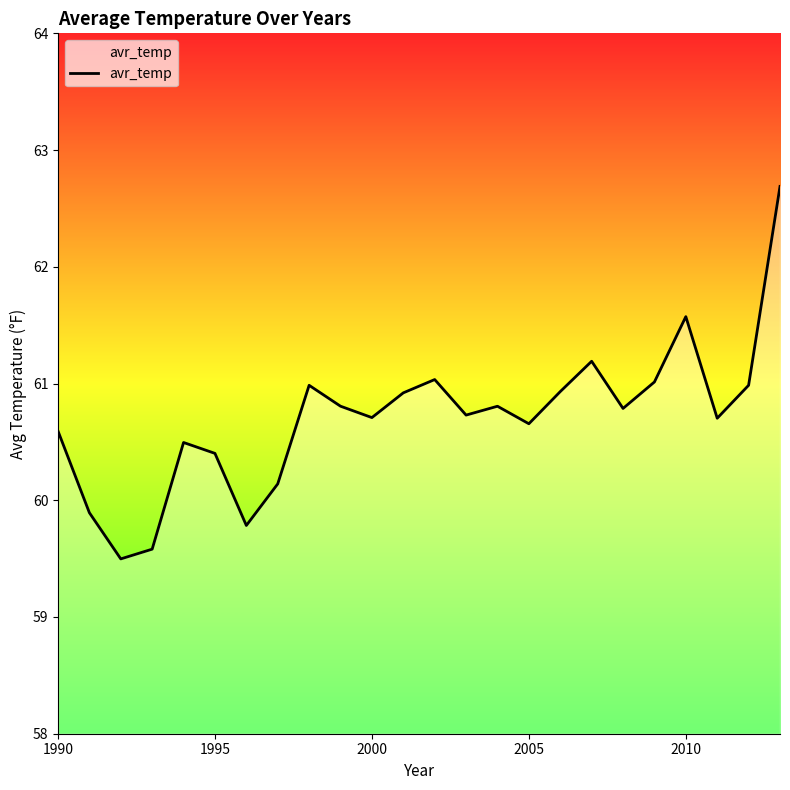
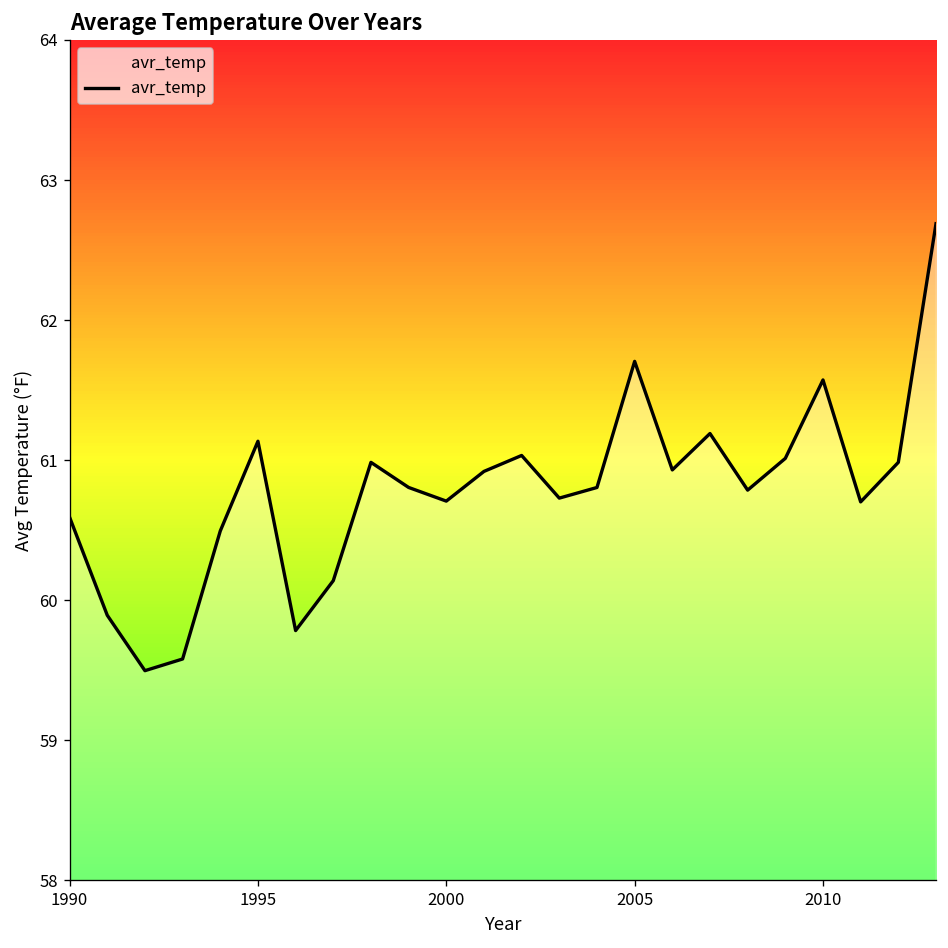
  {
    "1990": 60.59,
-   "1995": 60.40,
+   "1995": 61.14,
    "2000": 60.71,
-   "2005": 60.66,
+   "2005": 61.71,
    "2010": 61.57
  }
